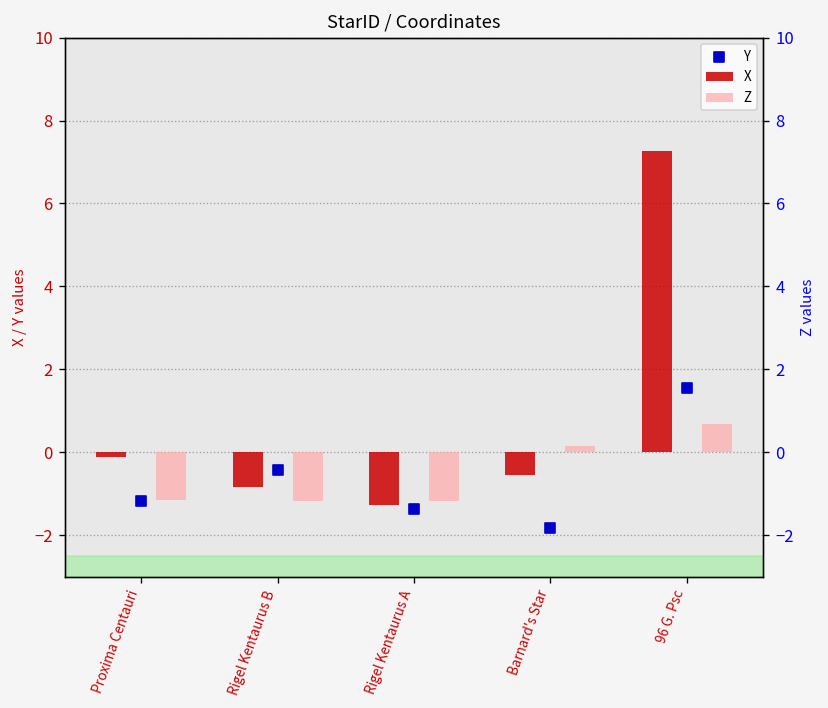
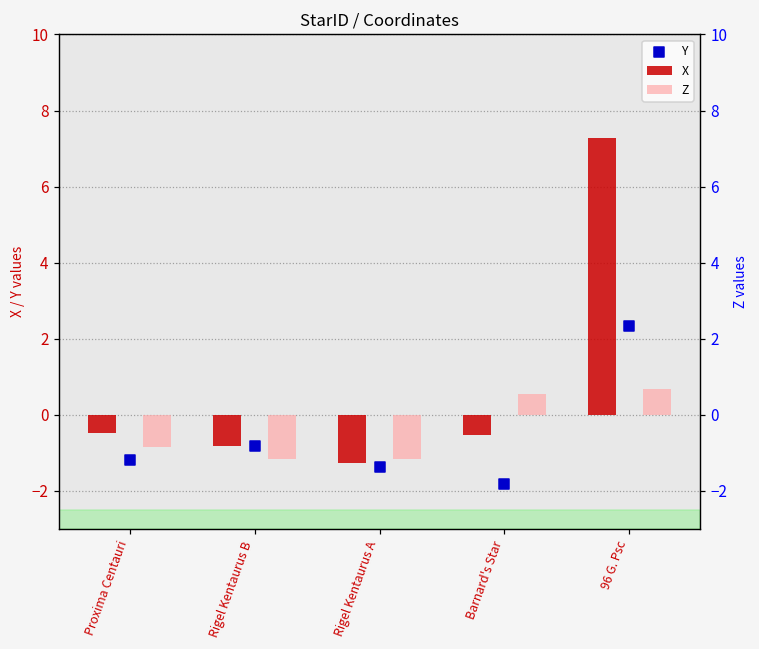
  {
    "X": {
-     "Proxima Centauri": -0.1,
+     "Proxima Centauri": -0.5,
      "Rigel Kentaurus B": -0.8,
      "Rigel Kentaurus A": -1.3,
      "Barnard's Star": -0.5,
      "96 G. Psc": 7.3
    },
    "Y": {
-     "Rigel Kentaurus B": -0.4,
-     "96 G. Psc": 1.6
+     "Rigel Kentaurus B": -0.8,
+     "96 G. Psc": 2.3
    },
    "Z": {
-     "Proxima Centauri": -1.2,
+     "Proxima Centauri": -0.9,
      "Rigel Kentaurus B": -1.2,
      "Rigel Kentaurus A": -1.2,
-     "Barnard's Star": 0.1,
+     "Barnard's Star": 0.6,
      "96 G. Psc": 0.7
    }
  }
